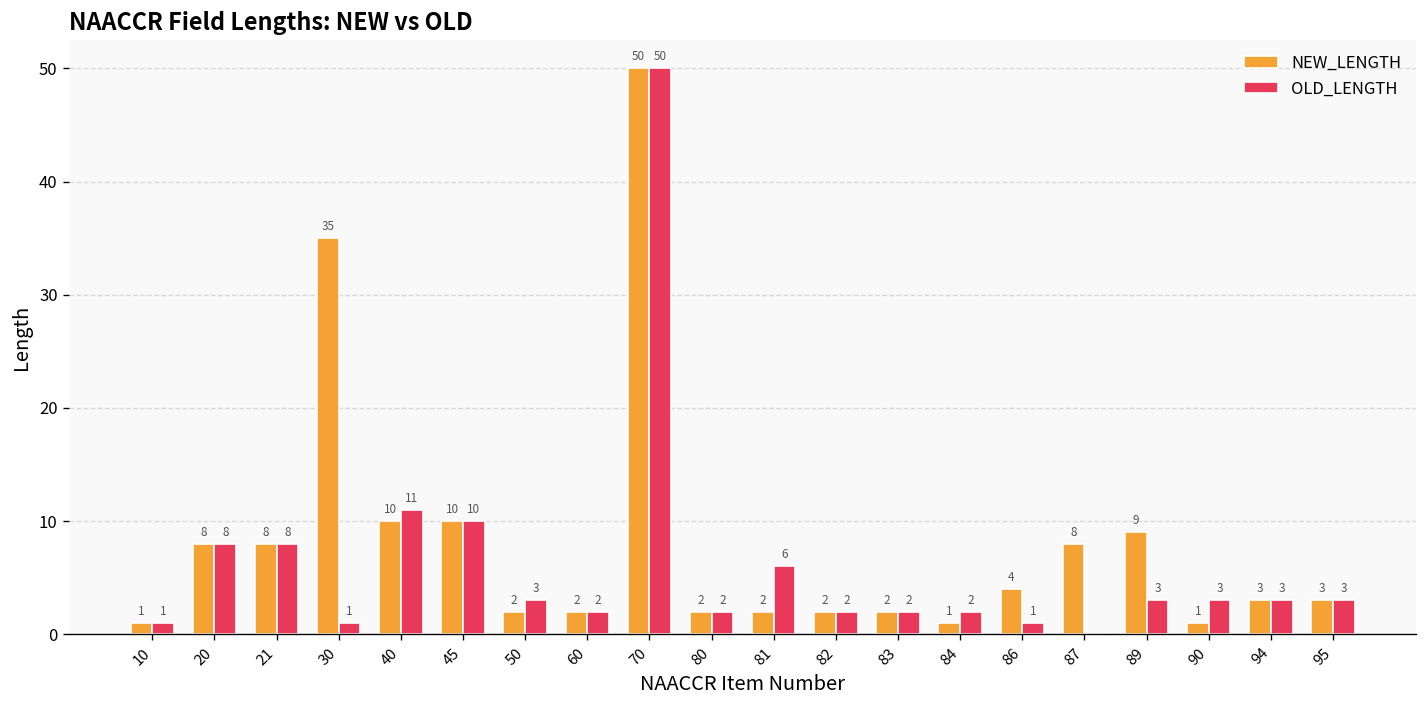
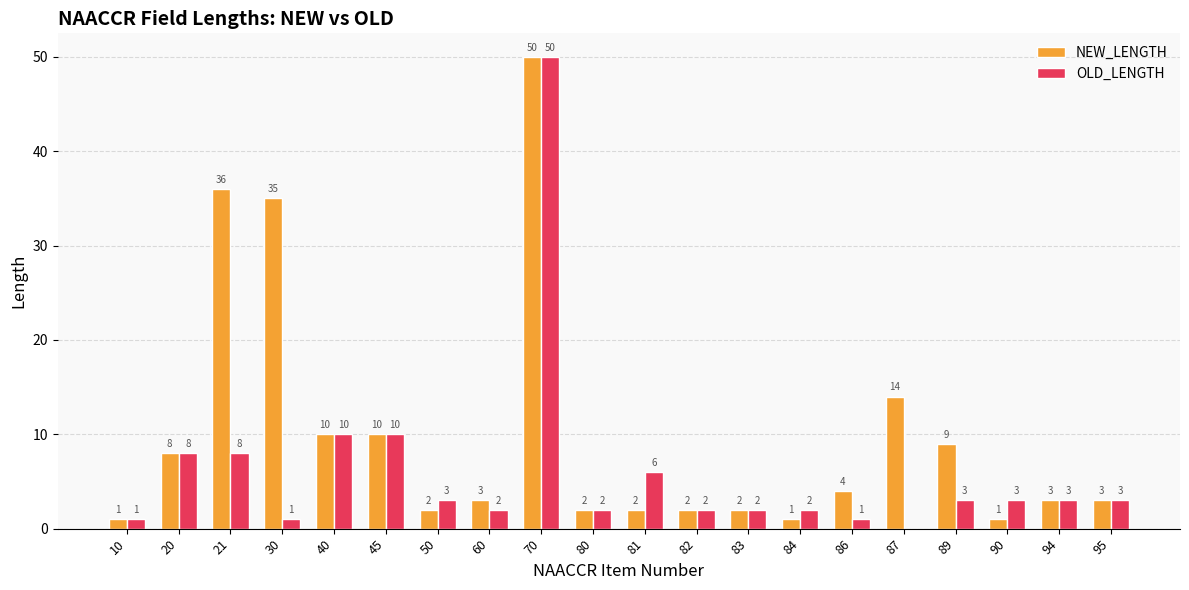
  {
    "NEW_LENGTH": {
      "10": 1,
      "20": 8,
-     "21": 8,
+     "21": 36,
      "30": 35,
      "40": 10,
      "45": 10,
      "50": 2,
-     "60": 2,
+     "60": 3,
      "70": 50,
      "80": 2,
      "81": 2,
      "82": 2,
      "83": 2,
      "84": 1,
      "86": 4,
-     "87": 8,
+     "87": 14,
      "89": 9,
      "90": 1,
      "94": 3,
      "95": 3
    },
    "OLD_LENGTH": {
      "10": 1,
      "20": 8,
      "21": 8,
      "30": 1,
-     "40": 11,
+     "40": 10,
      "45": 10,
      "50": 3,
      "60": 2,
      "70": 50,
      "80": 2,
      "81": 6,
      "82": 2,
      "83": 2,
      "84": 2,
      "86": 1,
      "89": 3,
      "90": 3,
      "94": 3,
      "95": 3
    }
  }
